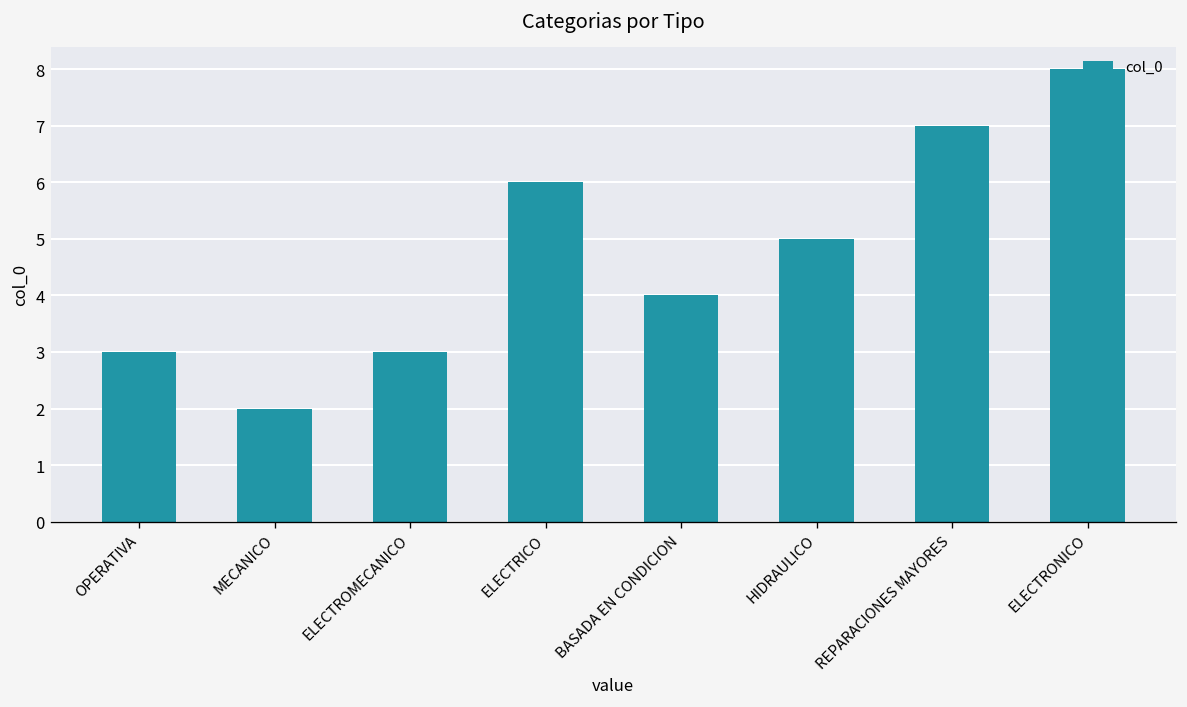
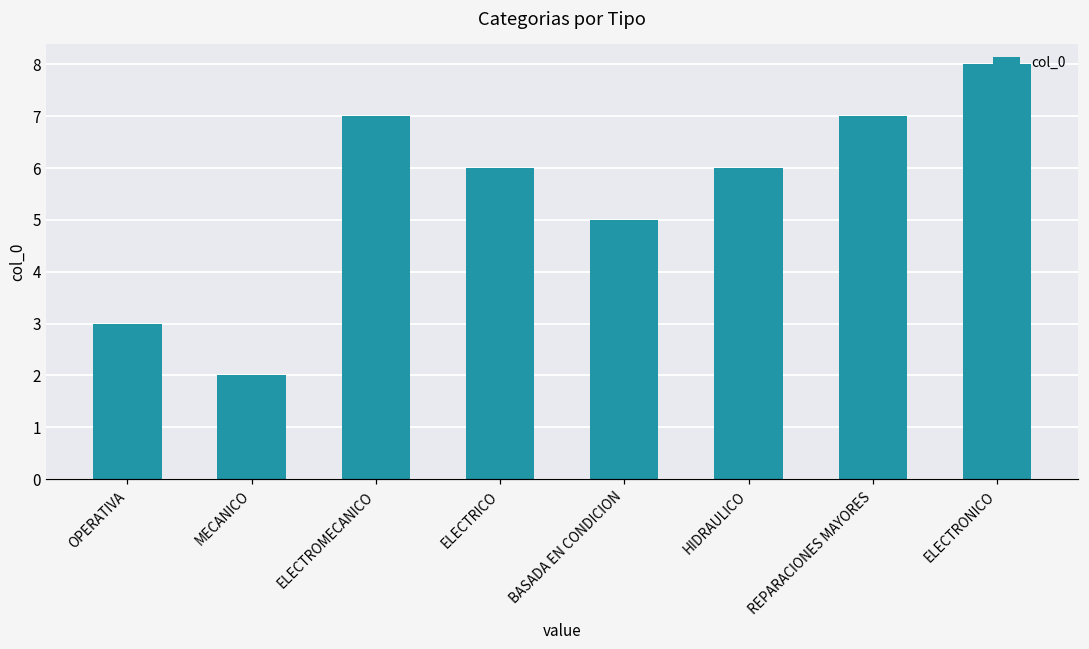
  {
    "OPERATIVA": 3,
    "MECANICO": 2,
-   "ELECTROMECANICO": 3,
+   "ELECTROMECANICO": 7,
    "ELECTRICO": 6,
-   "BASADA EN CONDICION": 4,
-   "HIDRAULICO": 5,
+   "BASADA EN CONDICION": 5,
+   "HIDRAULICO": 6,
    "REPARACIONES MAYORES": 7,
    "ELECTRONICO": 8
  }
